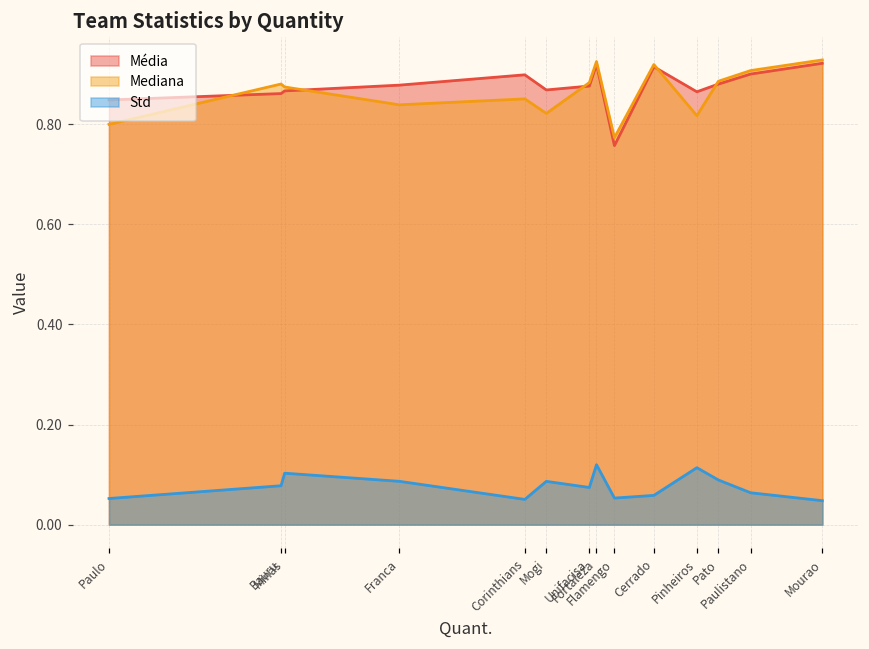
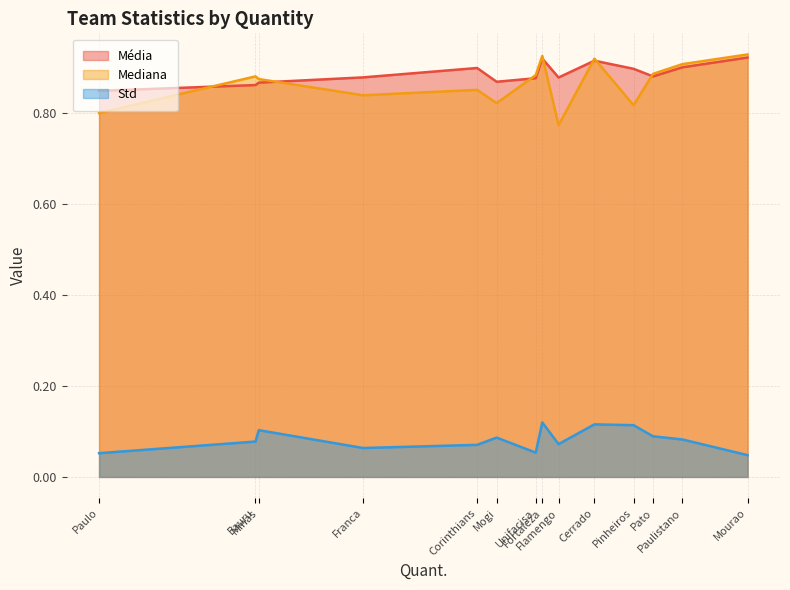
  {
    "Média": {
      "Bauru": 0.86,
      "Minas": 0.87,
      "Franca": 0.88,
      "Corinthians": 0.90,
      "Mogi": 0.87,
      "Unifacisa": 0.88,
      "Fortaleza": 0.92,
-     "Flamengo": 0.76,
-     "Pinheiros": 0.86,
+     "Flamengo": 0.88,
+     "Pinheiros": 0.90,
      "Pato": 0.88,
      "Paulistano": 0.90,
      "Mourao": 0.92
    },
    "Mediana": {
      "Paulo": 0.80,
      "Bauru": 0.88,
      "Minas": 0.87,
      "Franca": 0.84,
      "Corinthians": 0.85,
      "Mogi": 0.82,
      "Unifacisa": 0.88,
      "Fortaleza": 0.93,
      "Flamengo": 0.77,
      "Pinheiros": 0.82,
      "Pato": 0.89,
      "Paulistano": 0.91,
      "Mourao": 0.93
    },
    "Std": {
      "Paulo": 0.05,
      "Bauru": 0.08,
      "Minas": 0.10,
-     "Franca": 0.09,
-     "Corinthians": 0.05,
+     "Franca": 0.06,
+     "Corinthians": 0.07,
      "Mogi": 0.09,
-     "Unifacisa": 0.07,
+     "Unifacisa": 0.05,
      "Fortaleza": 0.12,
-     "Flamengo": 0.05,
-     "Cerrado": 0.06,
+     "Flamengo": 0.07,
+     "Cerrado": 0.12,
      "Pinheiros": 0.11,
      "Pato": 0.09,
-     "Paulistano": 0.06,
+     "Paulistano": 0.08,
      "Mourao": 0.05
    }
  }
